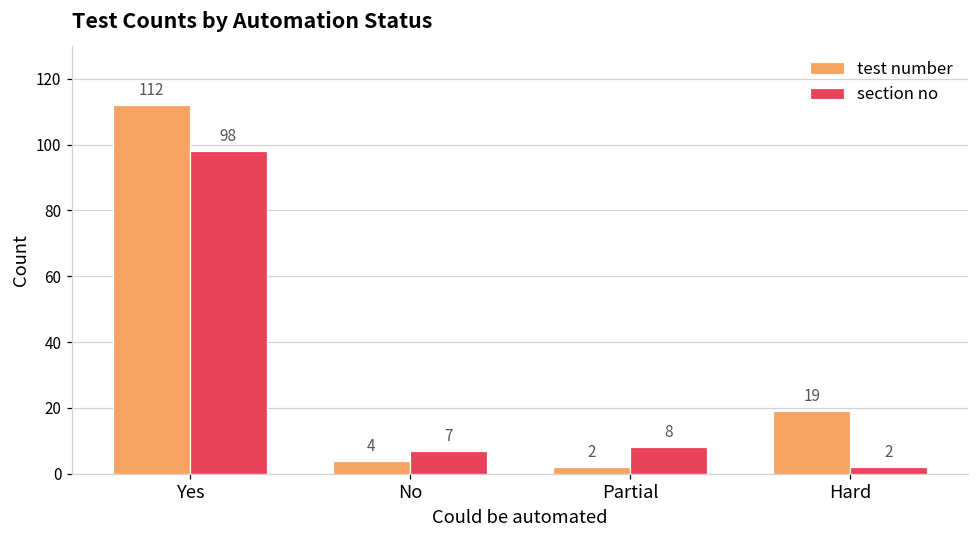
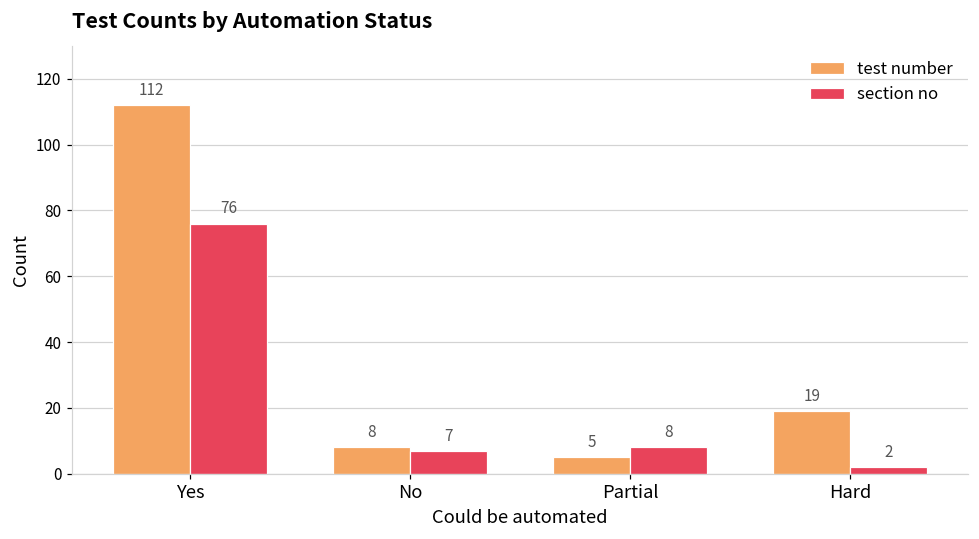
  {
    "test number": {
      "Yes": 112,
-     "No": 4,
-     "Partial": 2,
+     "No": 8,
+     "Partial": 5,
      "Hard": 19
    },
    "section no": {
-     "Yes": 98,
+     "Yes": 76,
      "No": 7,
      "Partial": 8,
      "Hard": 2
    }
  }
